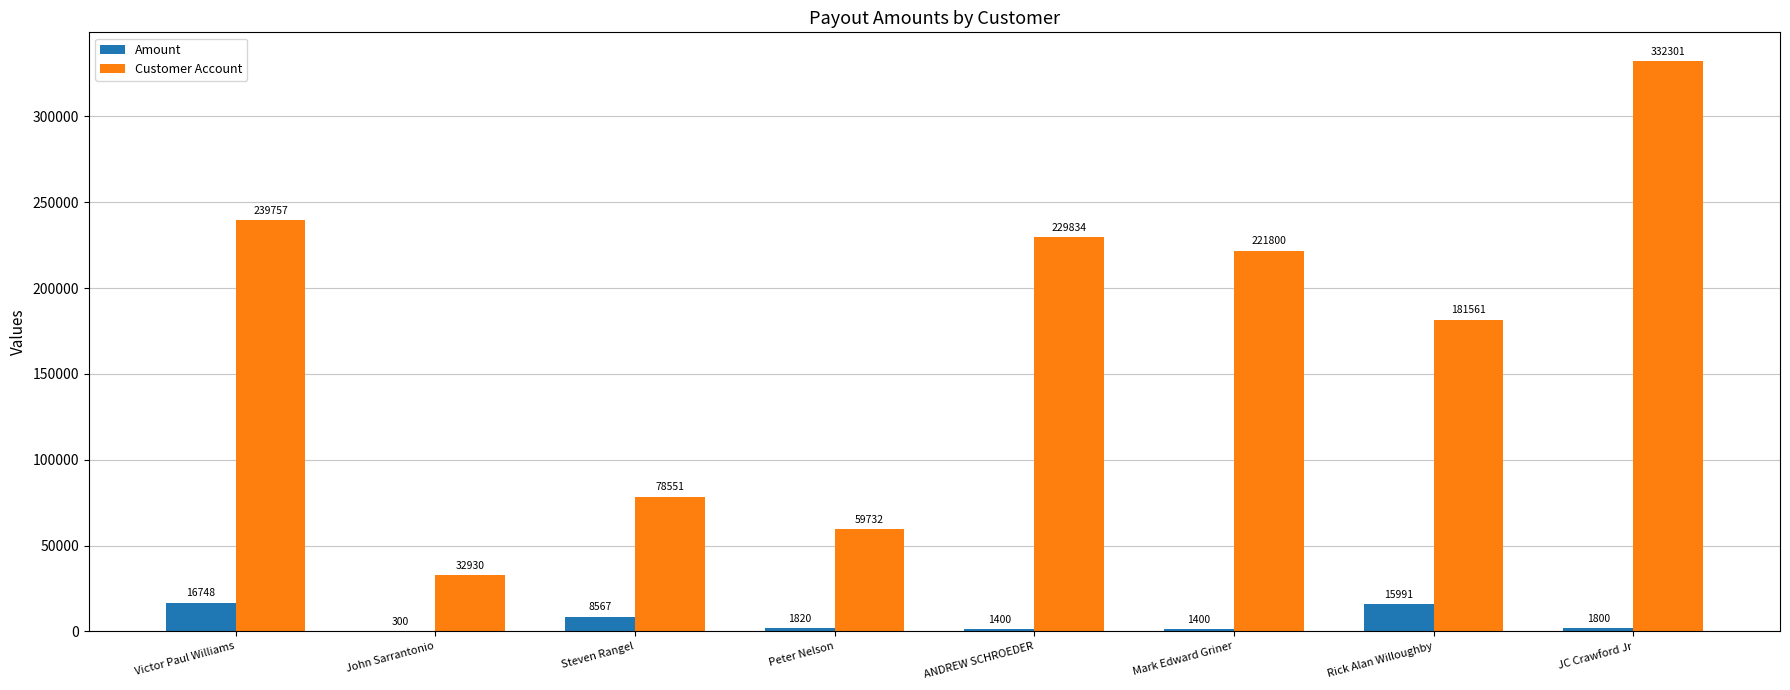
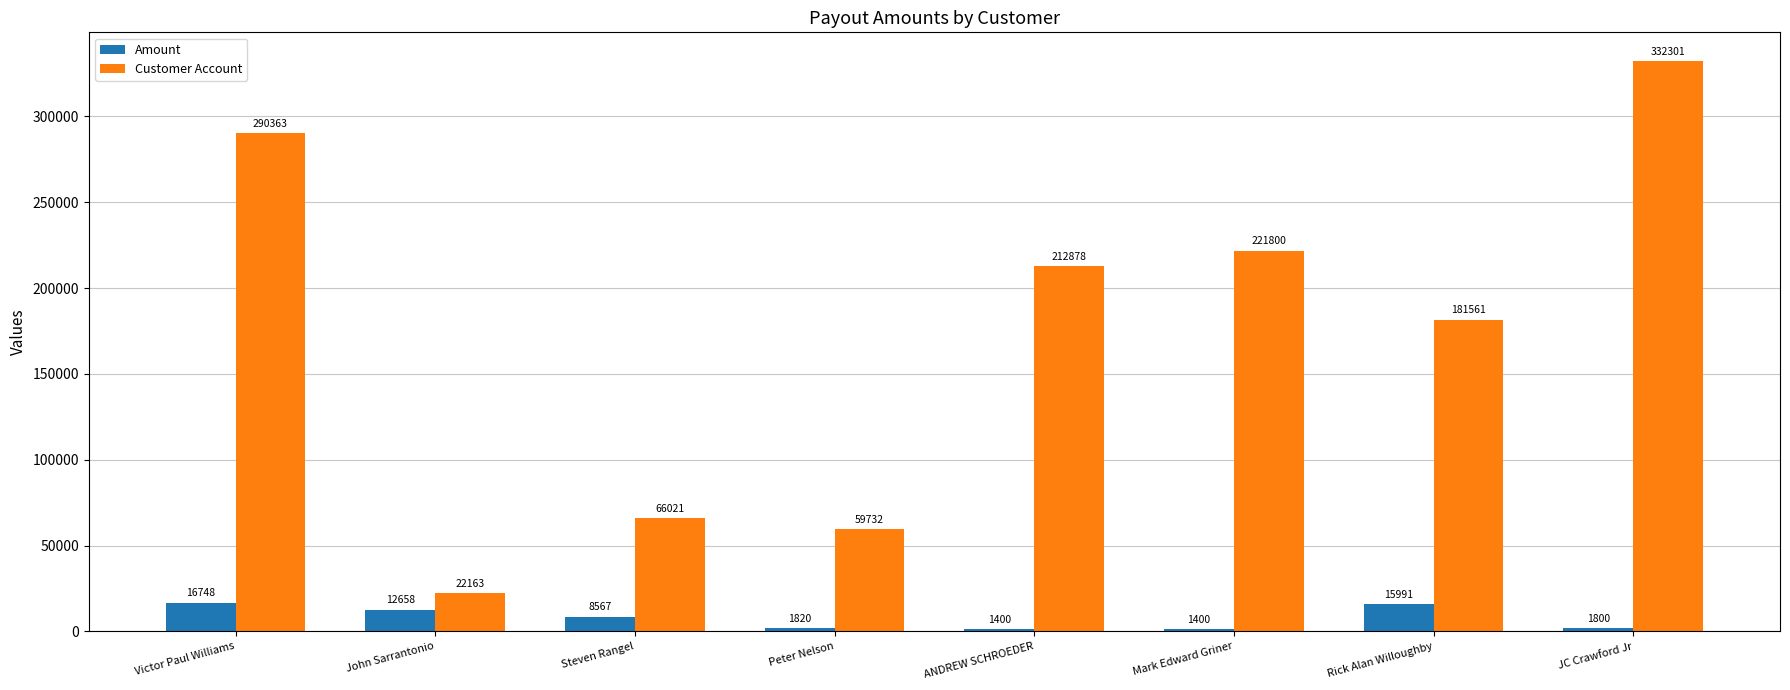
  {
    "Amount": {
      "Victor Paul Williams": 16748,
-     "John Sarrantonio": 300,
+     "John Sarrantonio": 12658,
      "Steven Rangel": 8567,
      "Peter Nelson": 1820,
      "ANDREW SCHROEDER": 1400,
      "Mark Edward Griner": 1400,
      "Rick Alan Willoughby": 15991,
      "JC Crawford Jr": 1800
    },
    "Customer Account": {
-     "Victor Paul Williams": 239757,
-     "John Sarrantonio": 32930,
-     "Steven Rangel": 78551,
+     "Victor Paul Williams": 290363,
+     "John Sarrantonio": 22163,
+     "Steven Rangel": 66021,
      "Peter Nelson": 59732,
-     "ANDREW SCHROEDER": 229834,
+     "ANDREW SCHROEDER": 212878,
      "Mark Edward Griner": 221800,
      "Rick Alan Willoughby": 181561,
      "JC Crawford Jr": 332301
    }
  }
